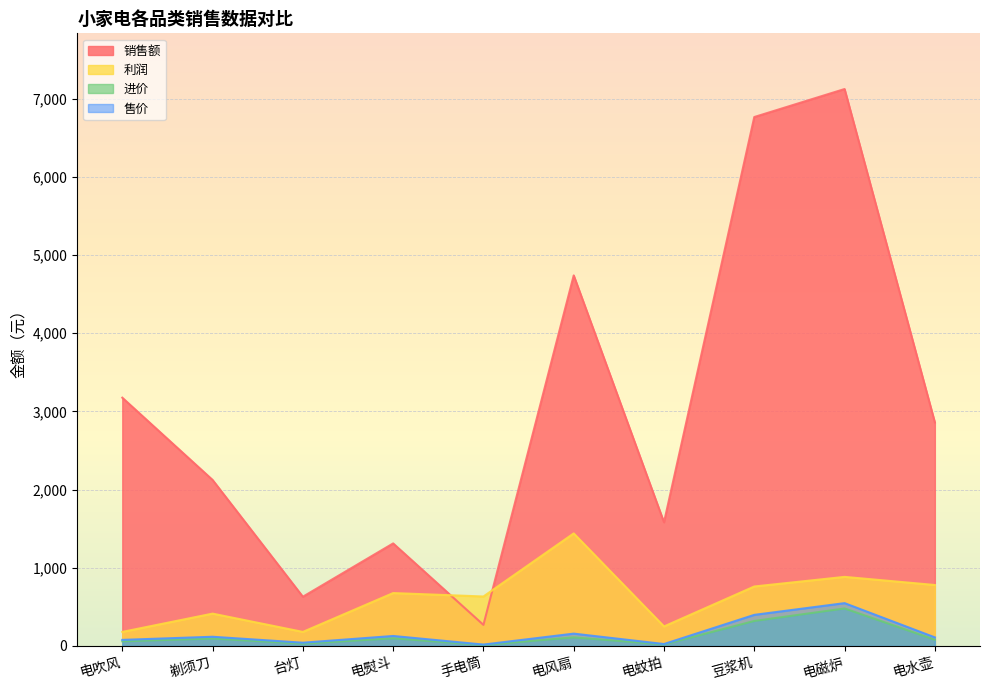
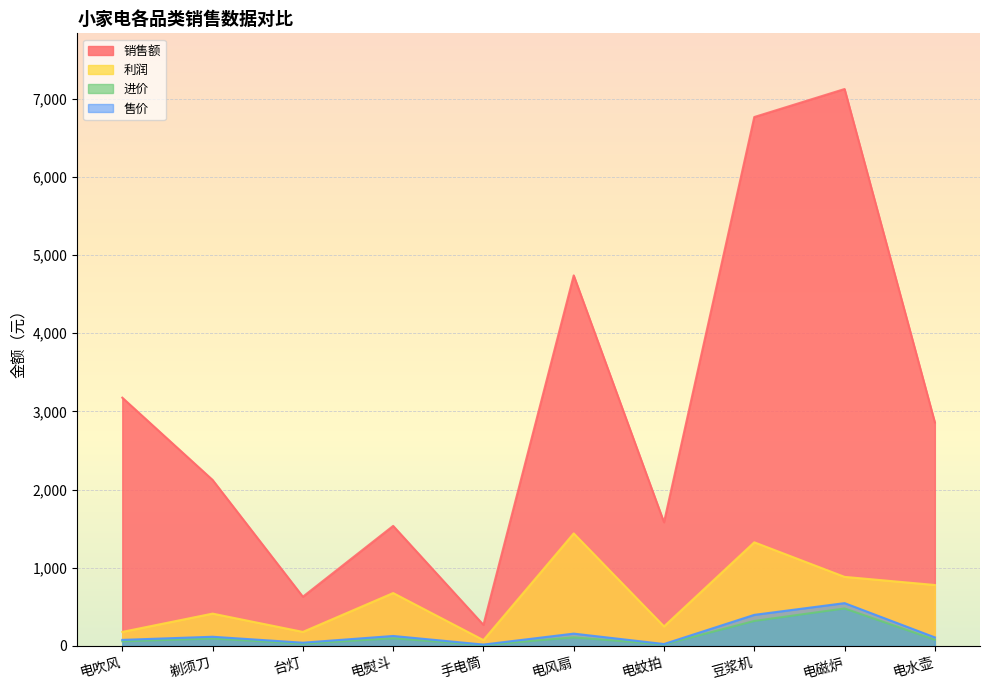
  {
    "销售额": {
      "电吹风": "3,200",
      "剃须刀": "2,100",
      "台灯": "600",
-     "电熨斗": "1,300",
+     "电熨斗": "1,500",
      "手电筒": "300",
      "电风扇": "4,700",
      "电蚊拍": "1,600",
      "豆浆机": "6,800",
      "电磁炉": "7,100",
      "电水壶": "2,900"
    },
    "利润": {
      "电吹风": "200",
      "剃须刀": "400",
      "台灯": "200",
      "电熨斗": "700",
-     "手电筒": "600",
+     "手电筒": "100",
      "电风扇": "1,400",
      "电蚊拍": "300",
-     "豆浆机": "800",
+     "豆浆机": "1,300",
      "电磁炉": "900",
      "电水壶": "800"
    },
    "进价": {
      "电风扇": "100",
      "豆浆机": "300",
      "电磁炉": "500"
    },
    "售价": {
      "电风扇": "200",
      "豆浆机": "400",
      "电磁炉": "500"
    }
  }
